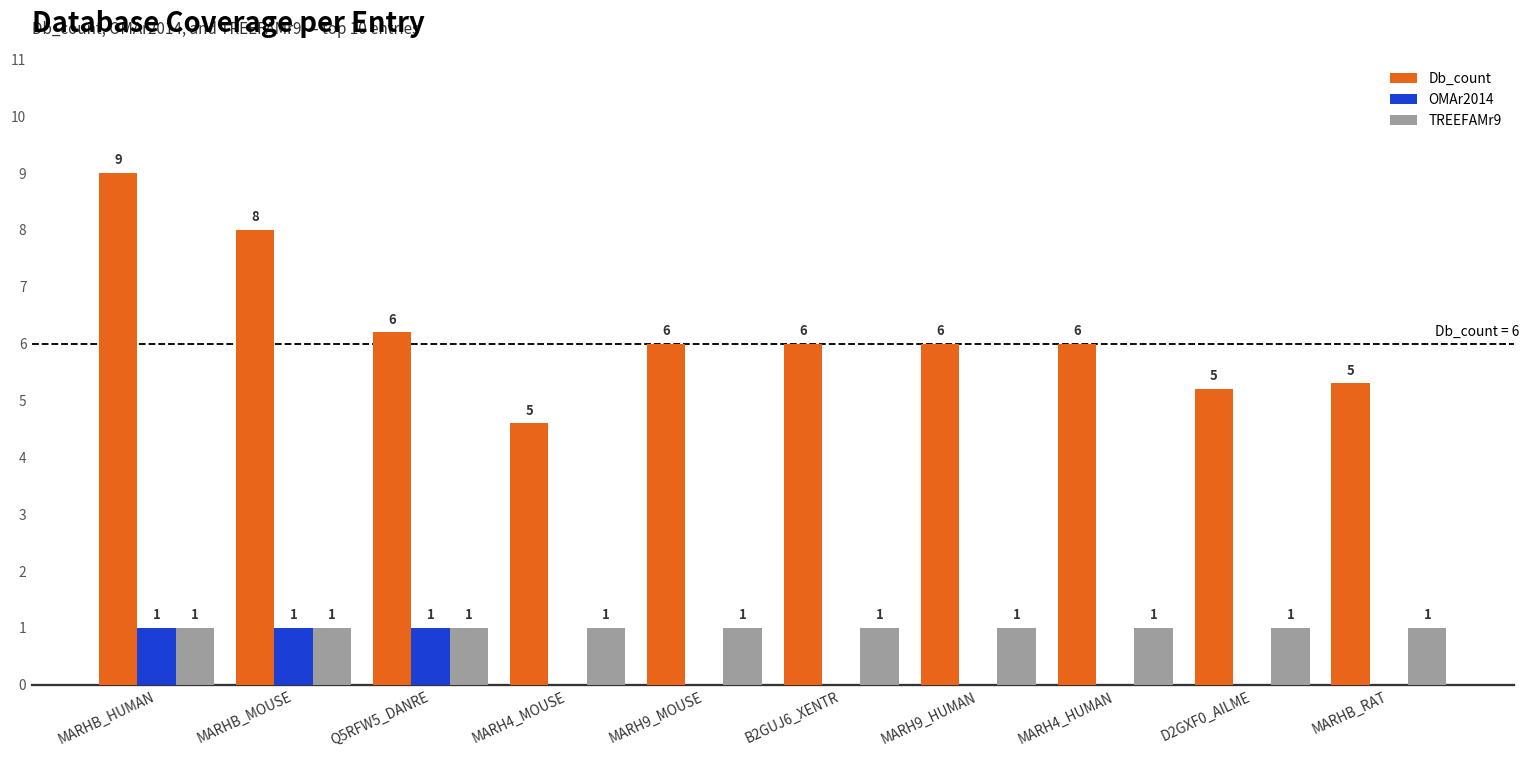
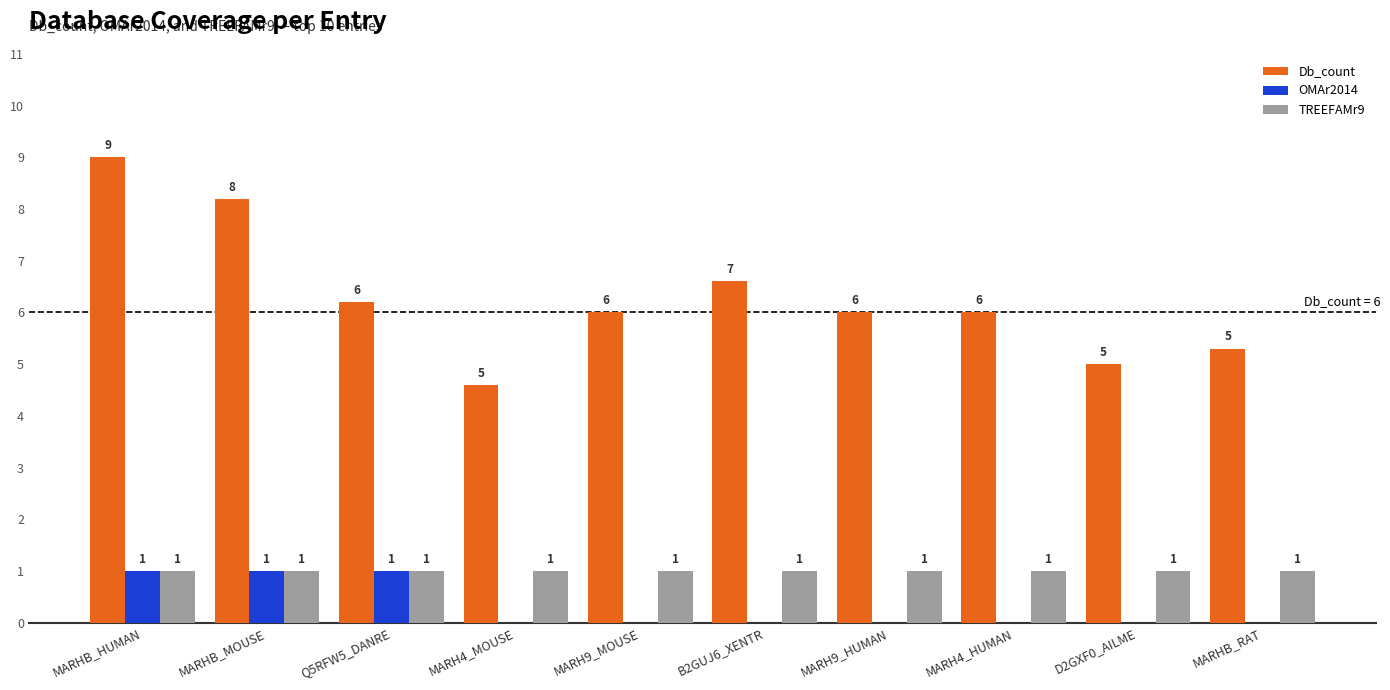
  {
    "Db_count": {
      "MARHB_HUMAN": 9,
-     "MARHB_MOUSE": 8.0,
+     "MARHB_MOUSE": 8.2,
      "Q5RFW5_DANRE": 6,
      "MARH4_MOUSE": 5,
      "MARH9_MOUSE": 6,
-     "B2GUJ6_XENTR": 6,
+     "B2GUJ6_XENTR": 7,
      "MARH9_HUMAN": 6,
      "MARH4_HUMAN": 6,
-     "D2GXF0_AILME": 5.2,
+     "D2GXF0_AILME": 5.0,
      "MARHB_RAT": 5
    },
    "OMAr2014": {
      "MARHB_HUMAN": 1,
      "MARHB_MOUSE": 1,
      "Q5RFW5_DANRE": 1
    },
    "TREEFAMr9": {
      "MARHB_HUMAN": 1,
      "MARHB_MOUSE": 1,
      "Q5RFW5_DANRE": 1,
      "MARH4_MOUSE": 1,
      "MARH9_MOUSE": 1,
      "B2GUJ6_XENTR": 1,
      "MARH9_HUMAN": 1,
      "MARH4_HUMAN": 1,
      "D2GXF0_AILME": 1,
      "MARHB_RAT": 1
    }
  }
